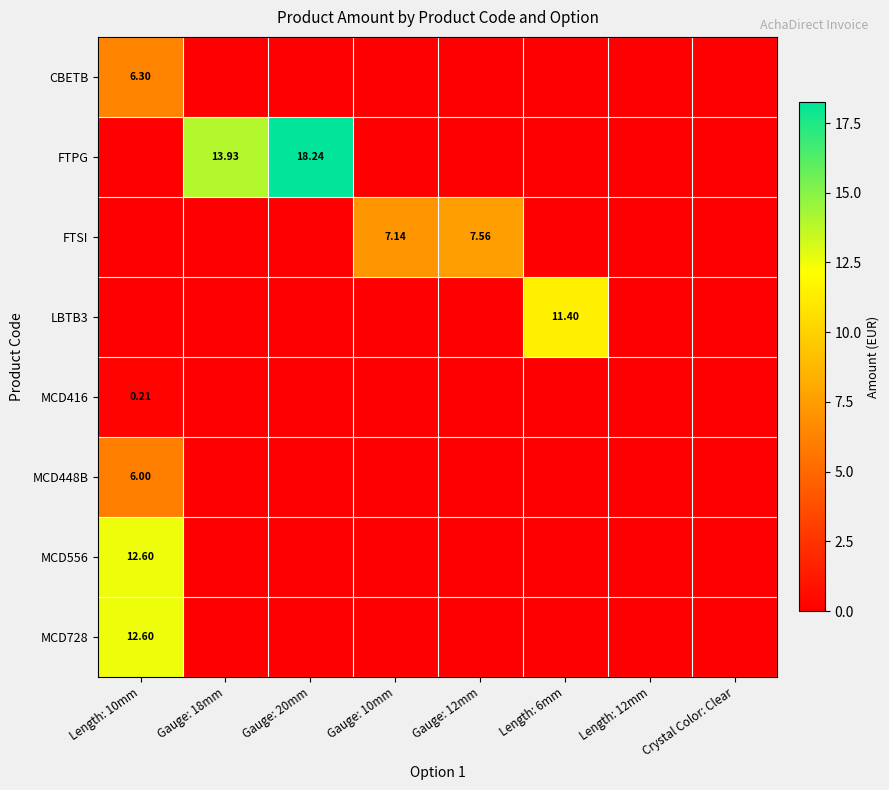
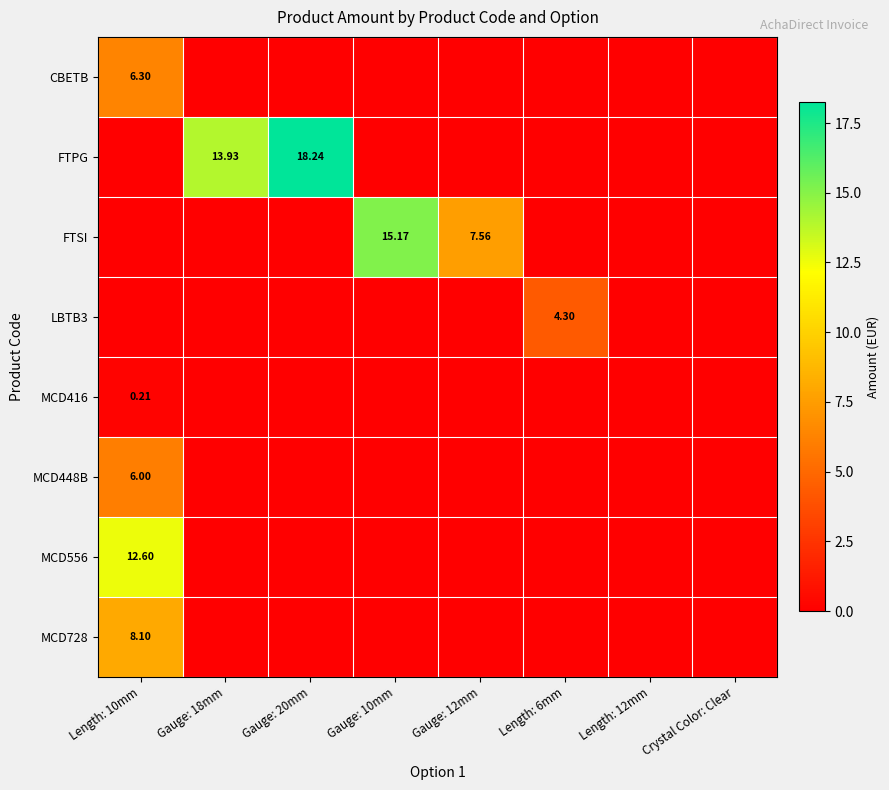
  {
    "CBETB": {
      "Length: 10mm": 6.30
    },
    "FTPG": {
      "Gauge: 18mm": 13.93,
      "Gauge: 20mm": 18.24
    },
    "FTSI": {
-     "Gauge: 10mm": 7.14,
+     "Gauge: 10mm": 15.17,
      "Gauge: 12mm": 7.56
    },
    "LBTB3": {
-     "Length: 6mm": 11.40
+     "Length: 6mm": 4.30
    },
    "MCD416": {
      "Length: 10mm": 0.21
    },
    "MCD448B": {
      "Length: 10mm": 6.00
    },
    "MCD556": {
      "Length: 10mm": 12.60
    },
    "MCD728": {
-     "Length: 10mm": 12.60
+     "Length: 10mm": 8.10
    }
  }
